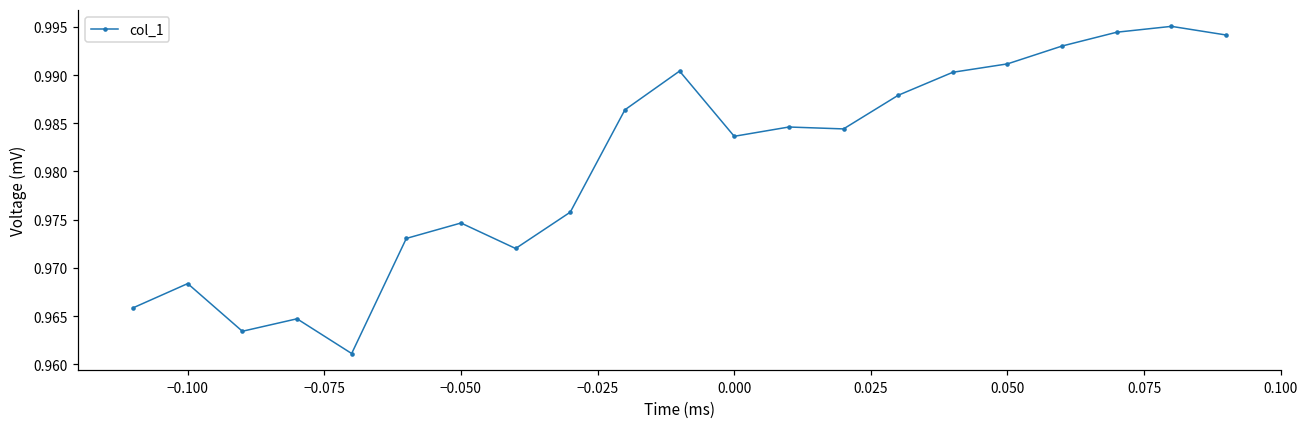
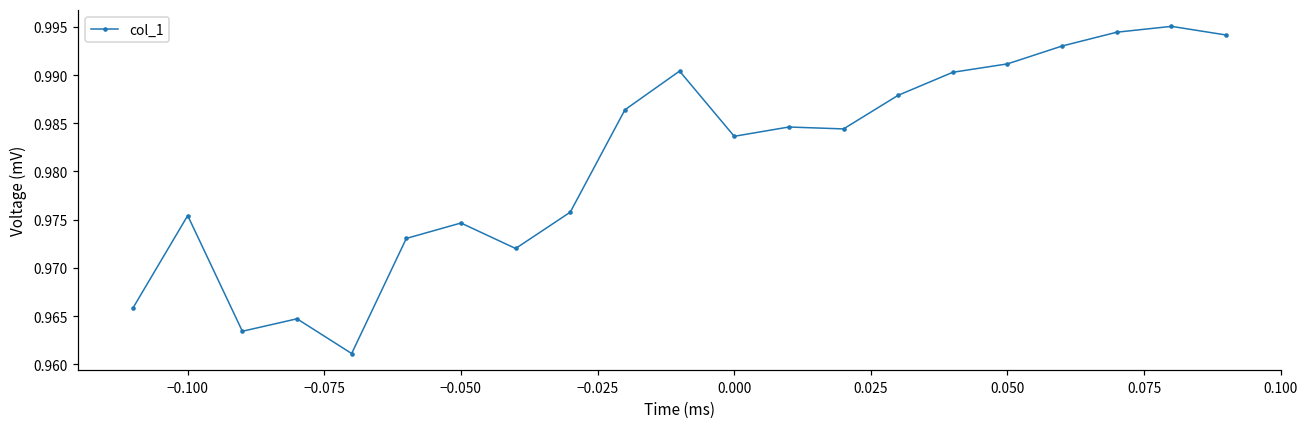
  {
-   "−0.100": 0.968,
+   "−0.100": 0.975,
    "−0.050": 0.975,
    "0.000": 0.984,
    "0.050": 0.991
  }
